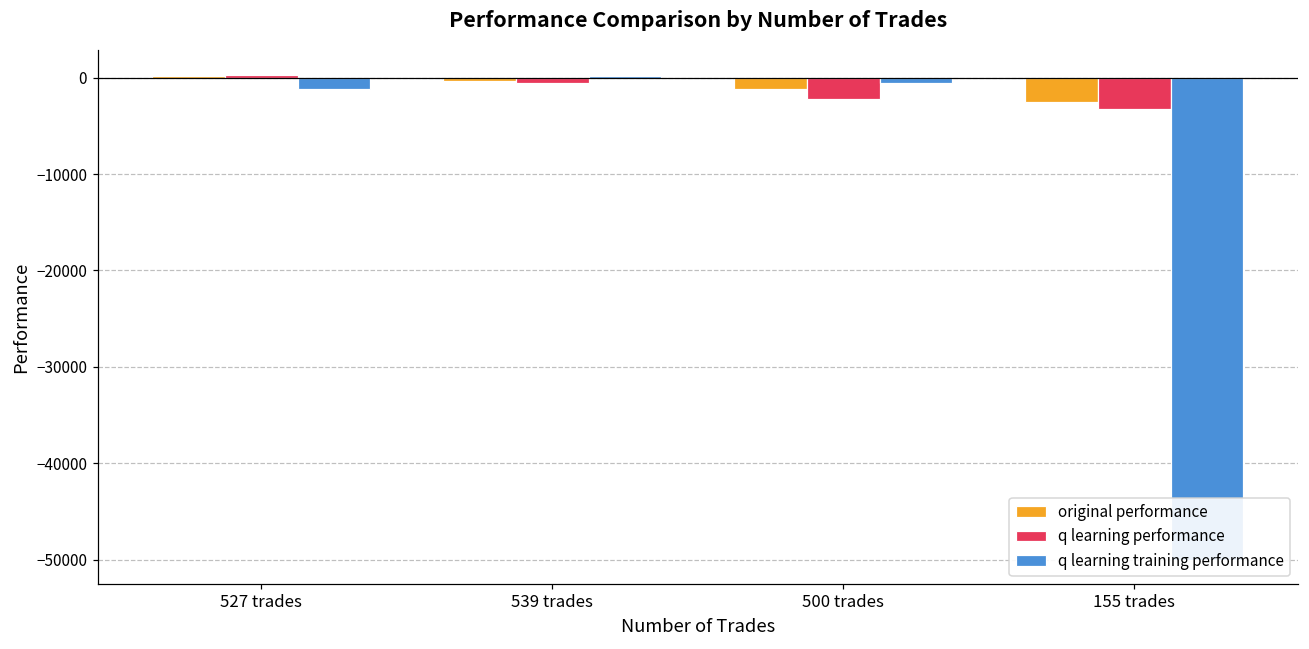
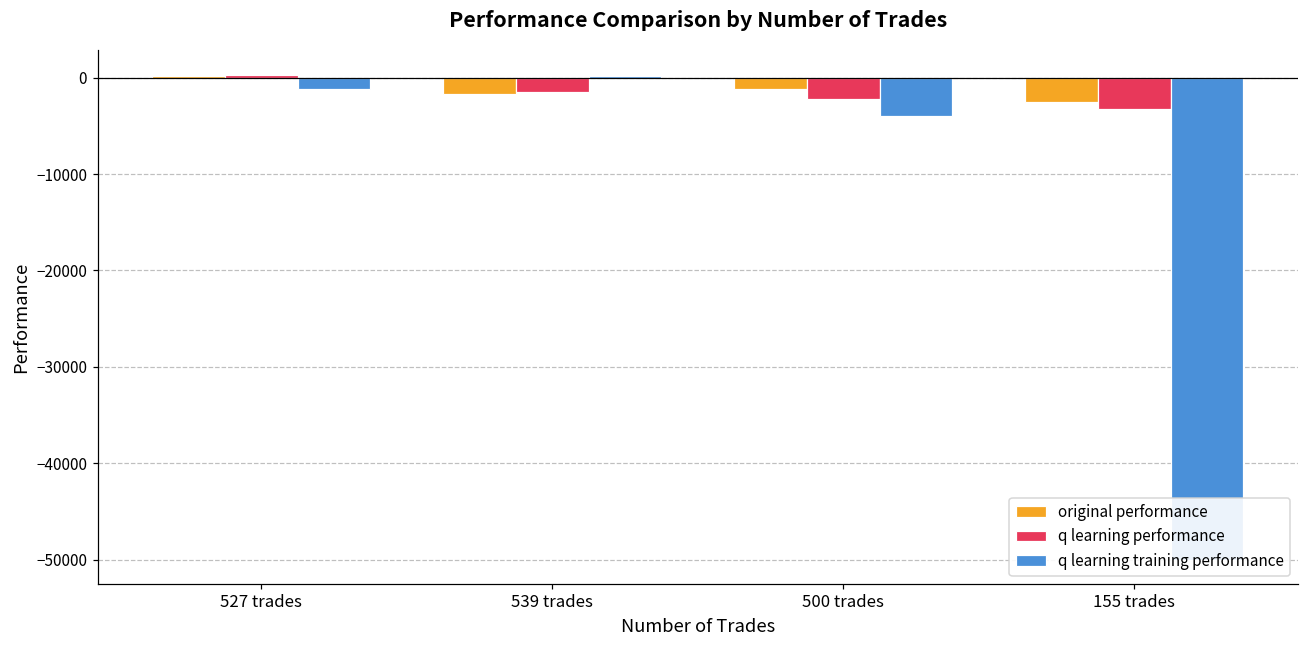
  {
    "original performance": {
-     "539 trades": 0,
+     "539 trades": -2000,
      "500 trades": -1000,
      "155 trades": -3000
    },
    "q learning performance": {
      "527 trades": 0,
-     "539 trades": -500,
+     "539 trades": -1500,
      "500 trades": -2000,
      "155 trades": -3000
    },
    "q learning training performance": {
      "527 trades": -1000,
-     "500 trades": -1000
+     "500 trades": -4000
    }
  }
